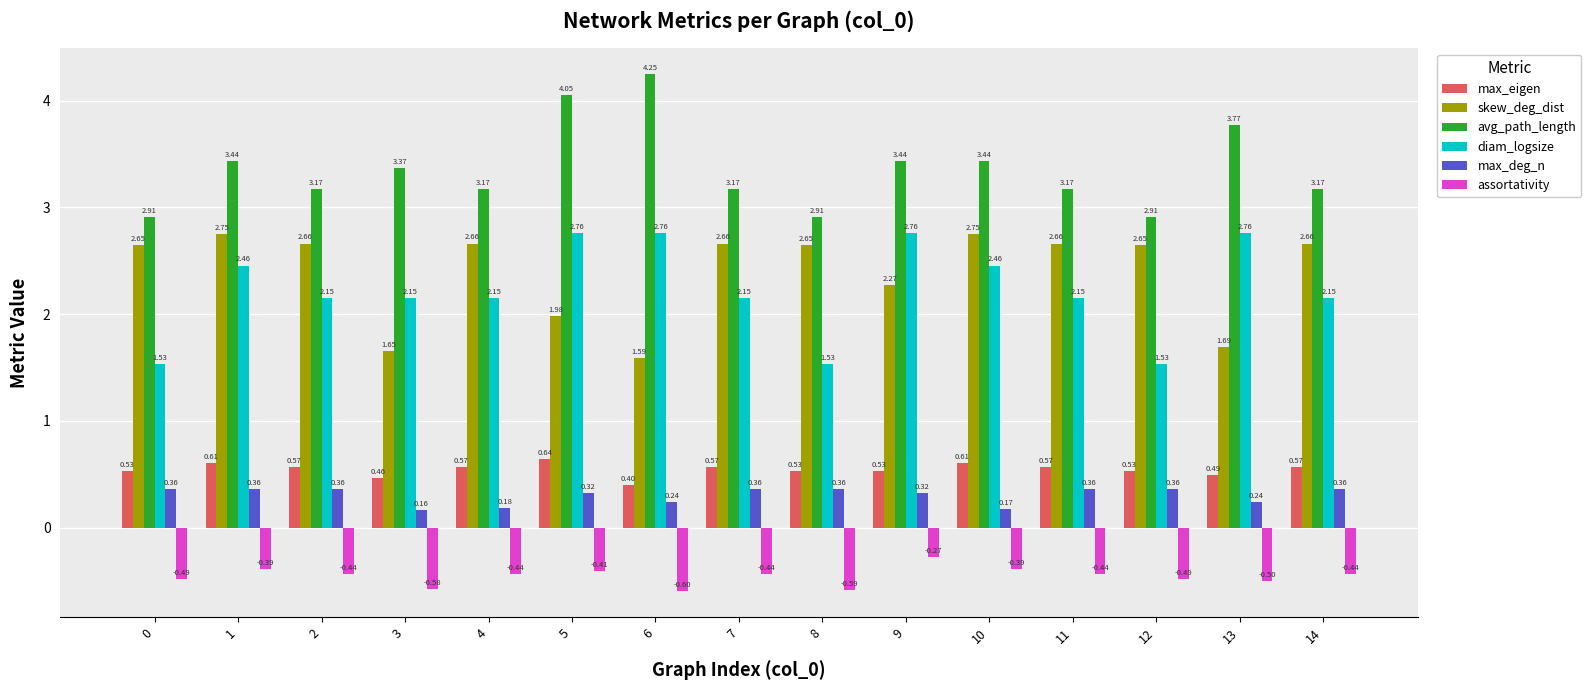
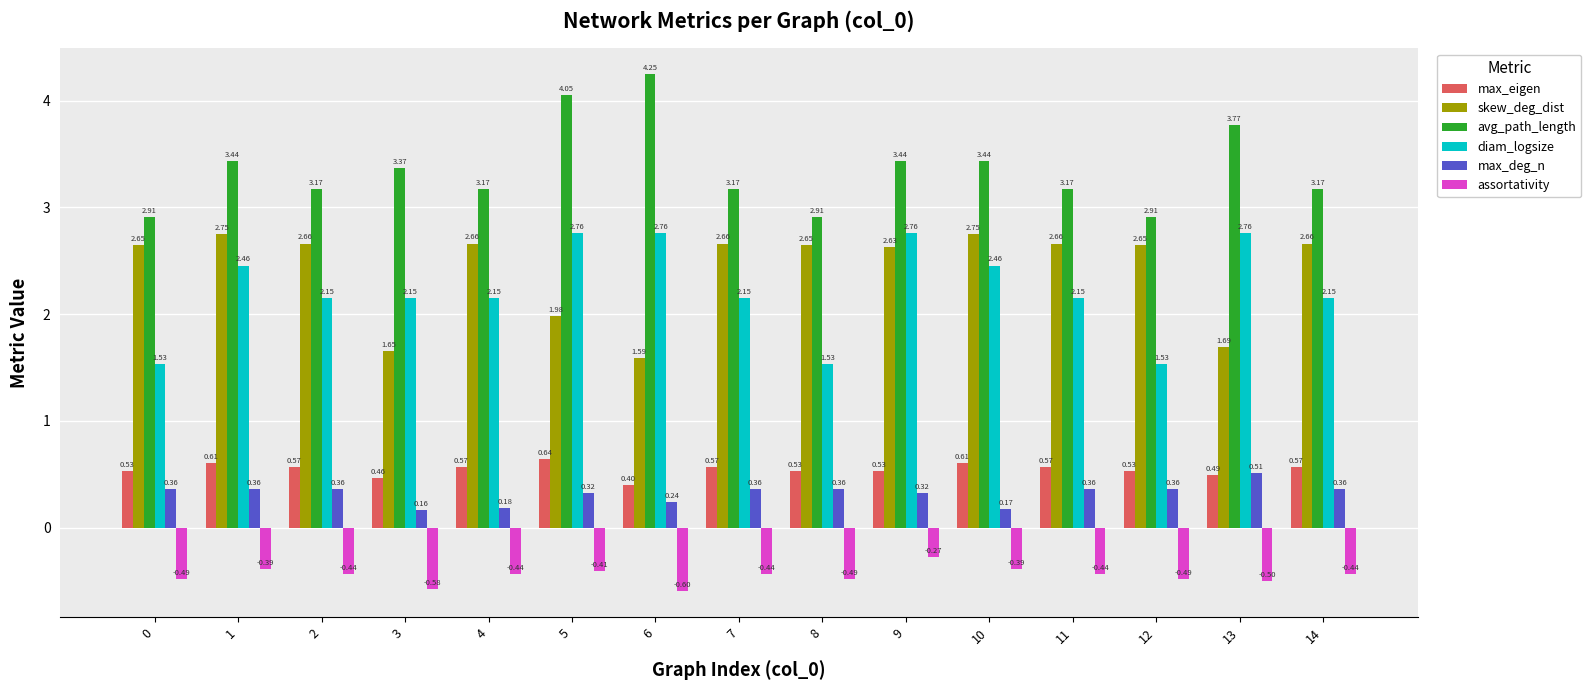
  {
    "max_eigen": {
      "0": 0.53,
      "1": 0.61,
      "2": 0.57,
      "3": 0.46,
      "4": 0.57,
      "5": 0.64,
      "6": 0.40,
      "7": 0.57,
      "8": 0.53,
      "9": 0.53,
      "10": 0.61,
      "11": 0.57,
      "12": 0.53,
      "13": 0.49,
      "14": 0.57
    },
    "skew_deg_dist": {
      "0": 2.65,
      "1": 2.75,
      "2": 2.66,
      "3": 1.65,
      "4": 2.66,
      "5": 1.98,
      "6": 1.59,
      "7": 2.66,
      "8": 2.65,
-     "9": 2.27,
+     "9": 2.63,
      "10": 2.75,
      "11": 2.66,
      "12": 2.65,
      "13": 1.69,
      "14": 2.66
    },
    "avg_path_length": {
      "0": 2.91,
      "1": 3.44,
      "2": 3.17,
      "3": 3.37,
      "4": 3.17,
      "5": 4.05,
      "6": 4.25,
      "7": 3.17,
      "8": 2.91,
      "9": 3.44,
      "10": 3.44,
      "11": 3.17,
      "12": 2.91,
      "13": 3.77,
      "14": 3.17
    },
    "diam_logsize": {
      "0": 1.53,
      "1": 2.46,
      "2": 2.15,
      "3": 2.15,
      "4": 2.15,
      "5": 2.76,
      "6": 2.76,
      "7": 2.15,
      "8": 1.53,
      "9": 2.76,
      "10": 2.46,
      "11": 2.15,
      "12": 1.53,
      "13": 2.76,
      "14": 2.15
    },
    "max_deg_n": {
      "0": 0.36,
      "1": 0.36,
      "2": 0.36,
      "3": 0.16,
      "4": 0.18,
      "5": 0.32,
      "6": 0.24,
      "7": 0.36,
      "8": 0.36,
      "9": 0.32,
      "10": 0.17,
      "11": 0.36,
      "12": 0.36,
-     "13": 0.24,
+     "13": 0.51,
      "14": 0.36
    },
    "assortativity": {
      "0": -0.49,
      "1": -0.39,
      "2": -0.44,
      "3": -0.58,
      "4": -0.44,
      "5": -0.41,
      "6": -0.60,
      "7": -0.44,
-     "8": -0.59,
+     "8": -0.49,
      "9": -0.27,
      "10": -0.39,
      "11": -0.44,
      "12": -0.49,
      "13": -0.50,
      "14": -0.44
    }
  }
